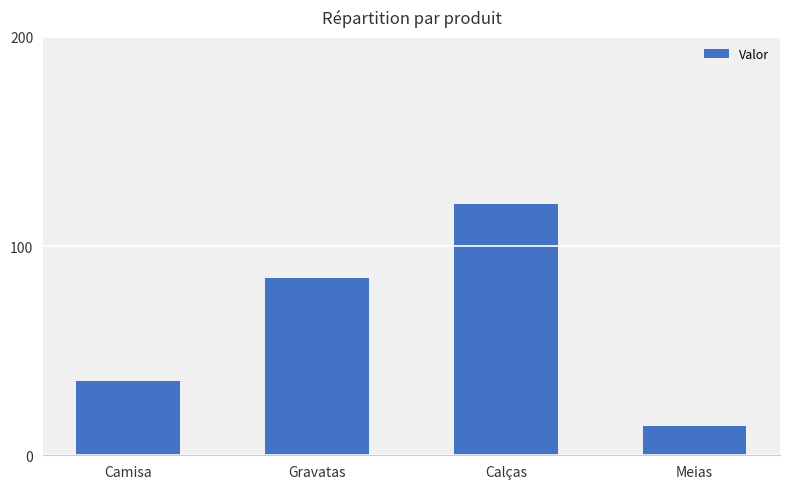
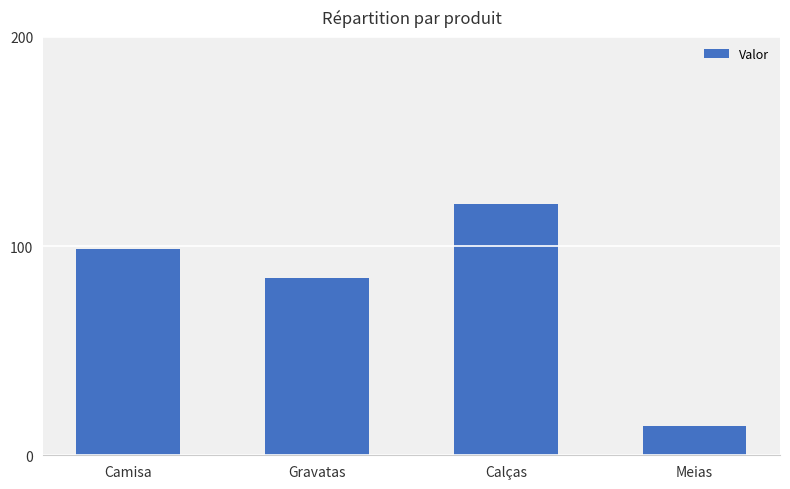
  {
-   "Camisa": 35,
+   "Camisa": 98,
    "Gravatas": 85,
    "Calças": 120,
    "Meias": 14
  }
